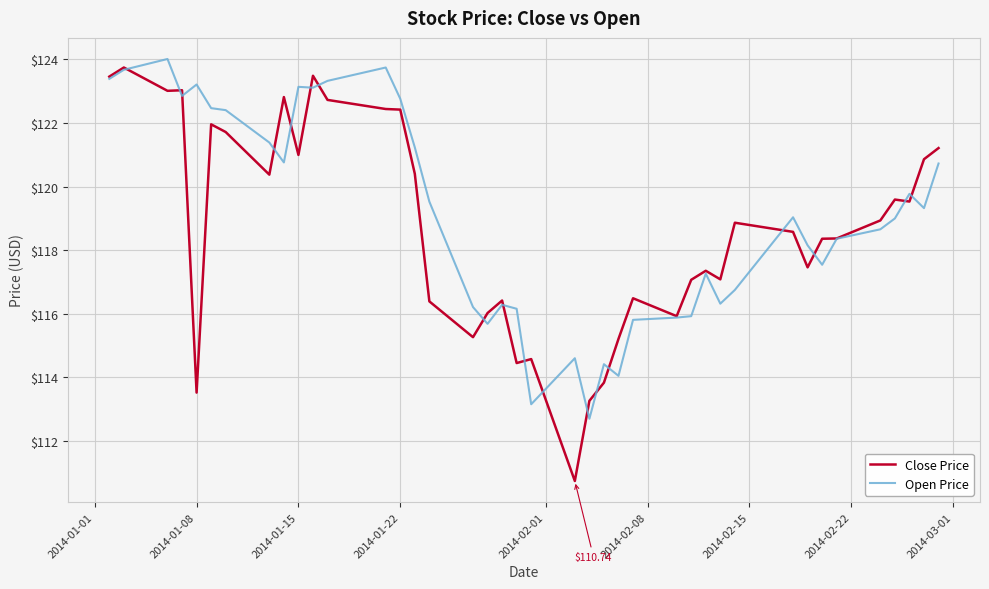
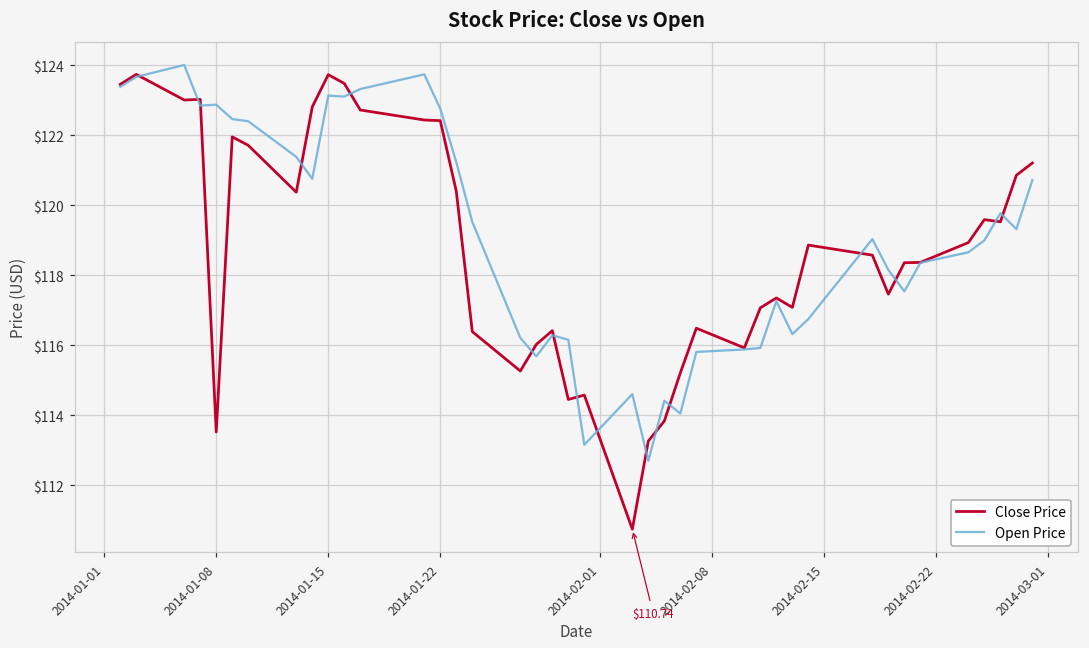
  {
    "Close Price": {
      "2014-01-08": "$113.5",
-     "2014-01-15": "$121.0",
+     "2014-01-15": "$123.7",
      "2014-01-22": "$122.4"
    },
    "Open Price": {
-     "2014-01-08": "$123.2",
+     "2014-01-08": "$122.9",
      "2014-01-15": "$123.1",
      "2014-01-22": "$122.8"
    }
  }
